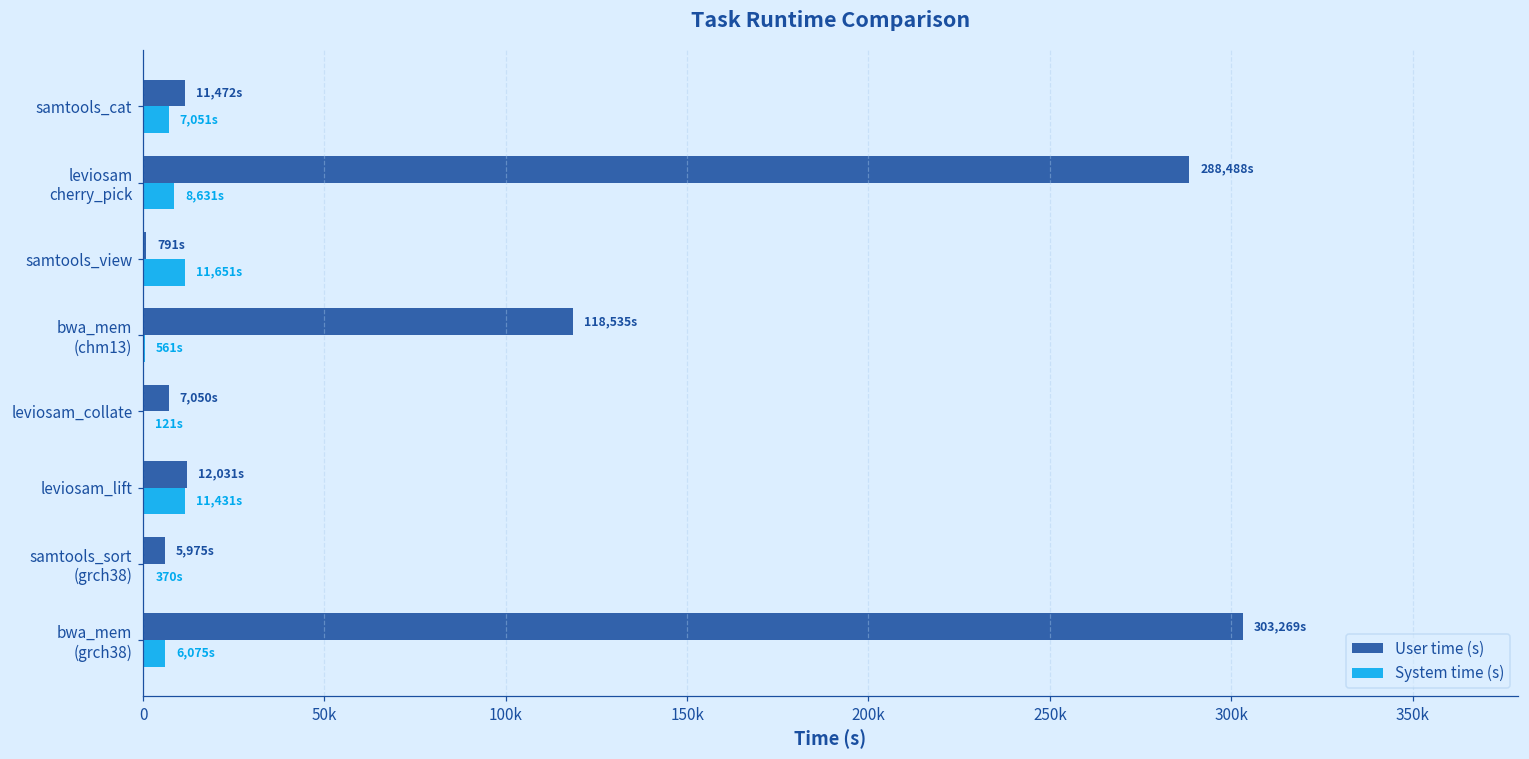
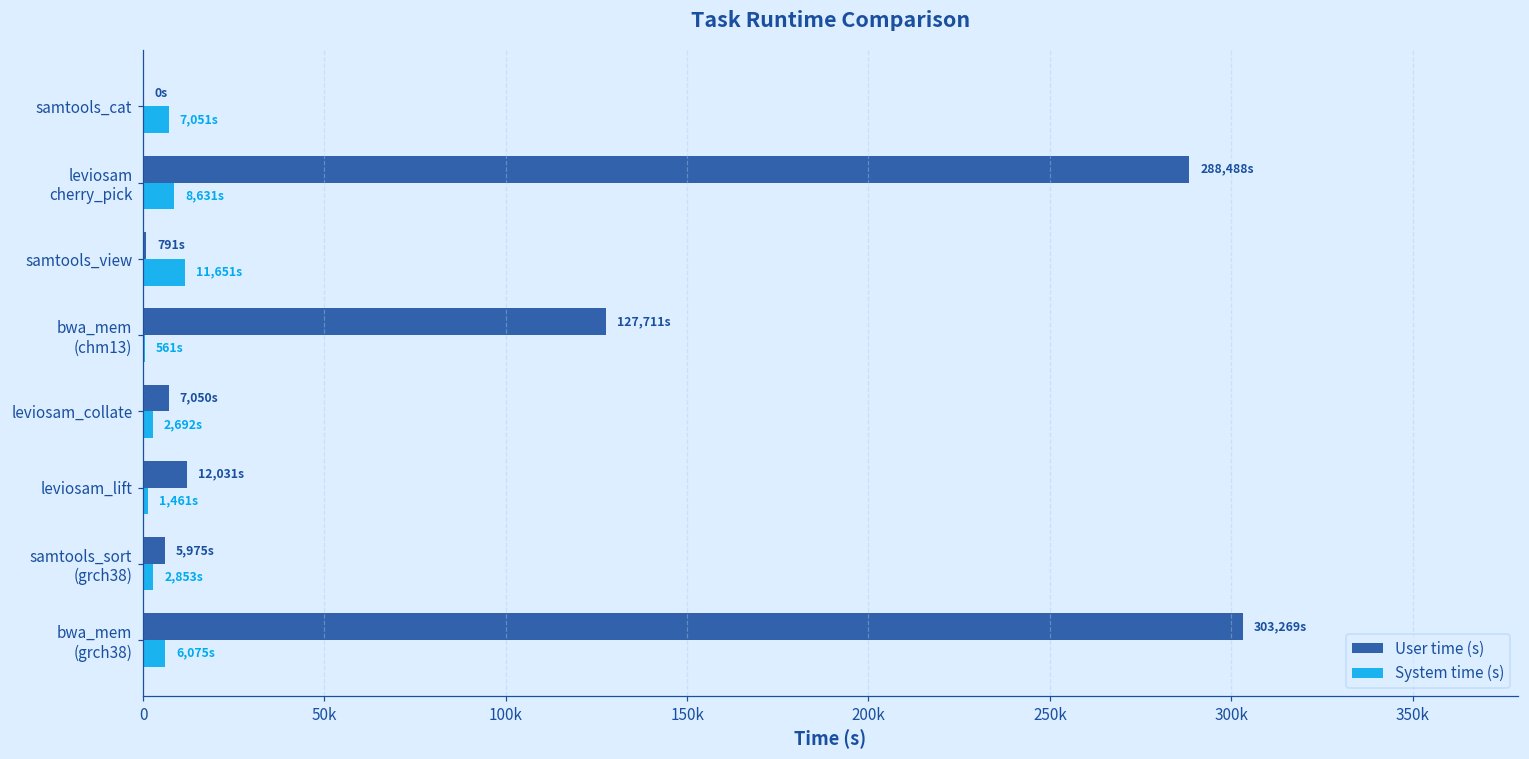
  {
    "User time (s)": {
-     "samtools_cat": "11,472s",
+     "samtools_cat": "0s",
      "leviosam cherry_pick": "288,488s",
      "samtools_view": "791s",
-     "bwa_mem (chm13)": "118,535s",
+     "bwa_mem (chm13)": "127,711s",
      "leviosam_collate": "7,050s",
      "leviosam_lift": "12,031s",
      "samtools_sort (grch38)": "5,975s",
      "bwa_mem (grch38)": "303,269s"
    },
    "System time (s)": {
      "samtools_cat": "7,051s",
      "leviosam cherry_pick": "8,631s",
      "samtools_view": "11,651s",
      "bwa_mem (chm13)": "561s",
-     "leviosam_collate": "121s",
-     "leviosam_lift": "11,431s",
-     "samtools_sort (grch38)": "370s",
+     "leviosam_collate": "2,692s",
+     "leviosam_lift": "1,461s",
+     "samtools_sort (grch38)": "2,853s",
      "bwa_mem (grch38)": "6,075s"
    }
  }
